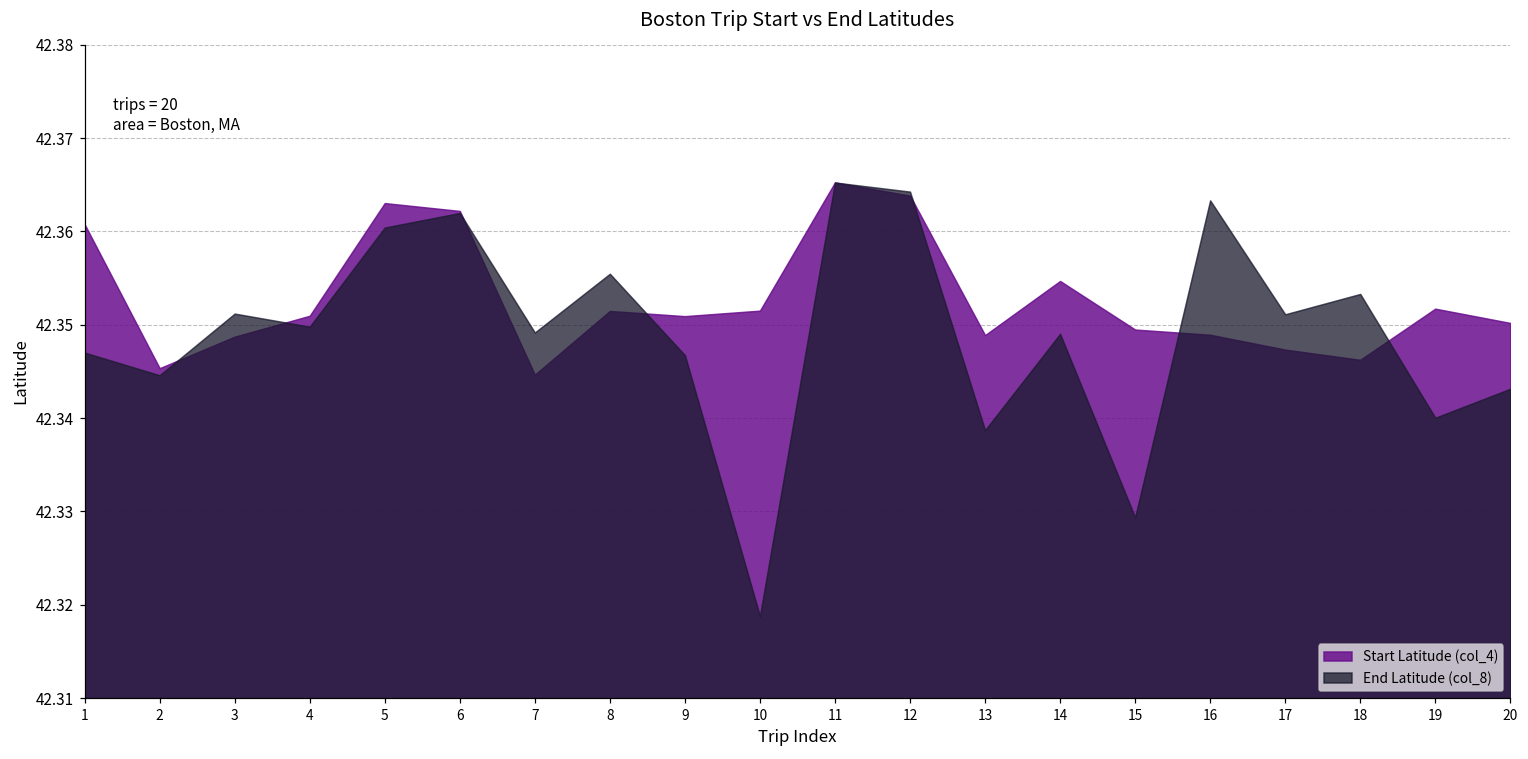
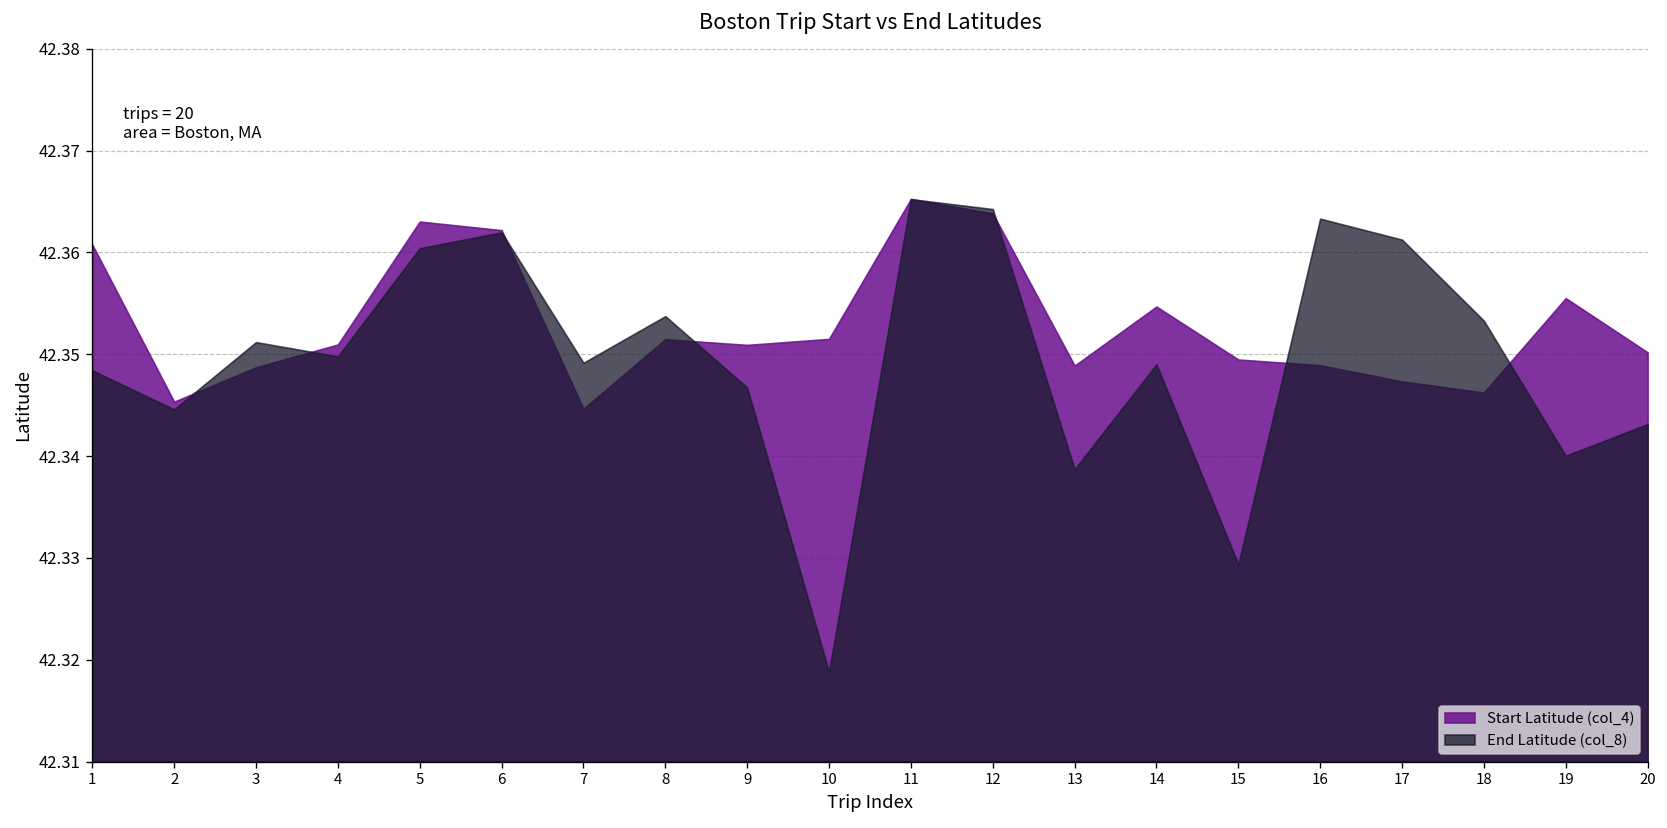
  {
    "Start Latitude (col_4)": {
      "1": 42.361,
      "2": 42.345,
      "3": 42.349,
      "4": 42.351,
      "5": 42.363,
      "7": 42.345,
      "8": 42.351,
      "9": 42.351,
      "10": 42.352,
      "12": 42.364,
      "13": 42.349,
      "14": 42.355,
      "15": 42.349,
      "16": 42.349,
      "17": 42.347,
      "18": 42.346,
-     "19": 42.352,
+     "19": 42.356,
      "20": 42.350
    },
    "End Latitude (col_8)": {
-     "1": 42.347,
+     "1": 42.348,
      "2": 42.345,
      "3": 42.351,
      "4": 42.350,
      "5": 42.360,
      "7": 42.349,
-     "8": 42.355,
+     "8": 42.354,
      "9": 42.347,
      "10": 42.319,
      "12": 42.364,
      "13": 42.339,
      "14": 42.349,
      "15": 42.329,
      "16": 42.363,
-     "17": 42.351,
+     "17": 42.361,
      "18": 42.353,
      "19": 42.340,
      "20": 42.343
    }
  }
